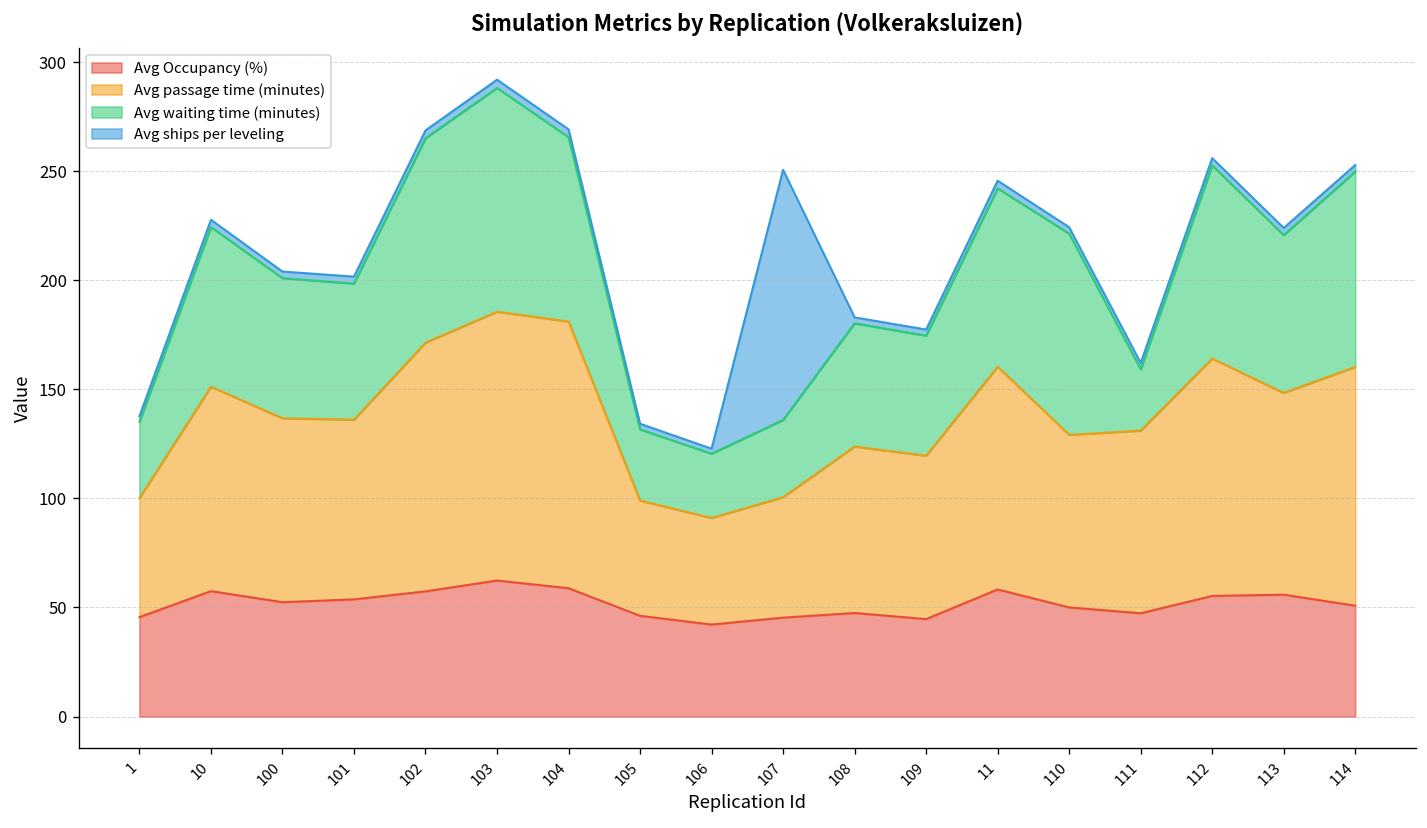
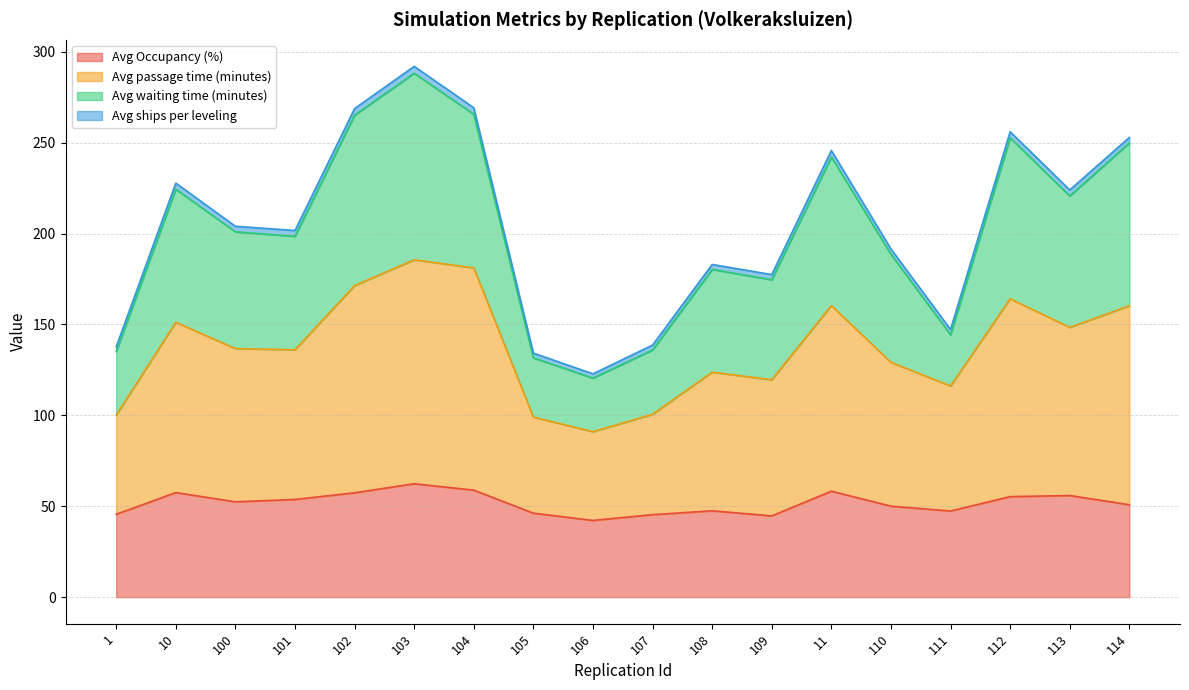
  {
    "Avg Occupancy (%)": {
      "1": 46,
      "10": 58,
      "100": 52,
      "101": 54,
      "102": 57,
      "103": 62,
      "104": 59,
      "105": 46,
      "106": 42,
      "107": 45,
      "108": 47,
      "109": 45,
      "11": 58,
      "110": 50,
      "111": 47,
      "112": 55,
      "113": 56,
      "114": 51
    },
    "Avg passage time (minutes)": {
      "1": 55,
      "10": 94,
      "100": 84,
      "101": 82,
      "102": 114,
      "103": 123,
      "104": 122,
      "105": 53,
      "106": 49,
      "107": 55,
      "108": 76,
      "109": 75,
      "11": 102,
      "110": 79,
-     "111": 84,
+     "111": 69,
      "112": 109,
      "113": 92,
      "114": 109
    },
    "Avg waiting time (minutes)": {
      "1": 35,
      "10": 73,
      "100": 64,
      "101": 62,
      "102": 94,
      "103": 103,
      "104": 84,
      "105": 33,
      "106": 29,
      "107": 35,
      "108": 56,
      "109": 55,
      "11": 82,
-     "110": 92,
+     "110": 59,
      "111": 28,
      "112": 89,
      "113": 72,
      "114": 90
    },
    "Avg ships per leveling": {
      "1": 3,
      "10": 3,
      "100": 3,
      "101": 3,
      "102": 4,
      "103": 4,
      "104": 4,
      "105": 3,
      "106": 2,
-     "107": 115,
+     "107": 3,
      "108": 3,
      "109": 3,
      "11": 4,
      "110": 3,
      "111": 3,
      "112": 3,
      "113": 3,
      "114": 3
    }
  }
